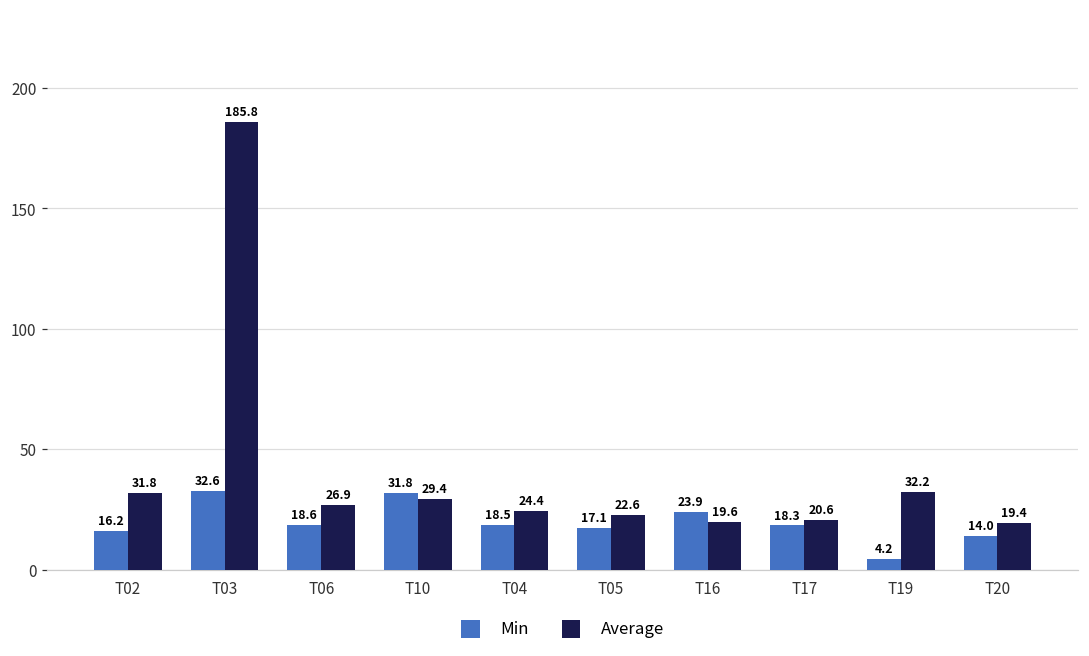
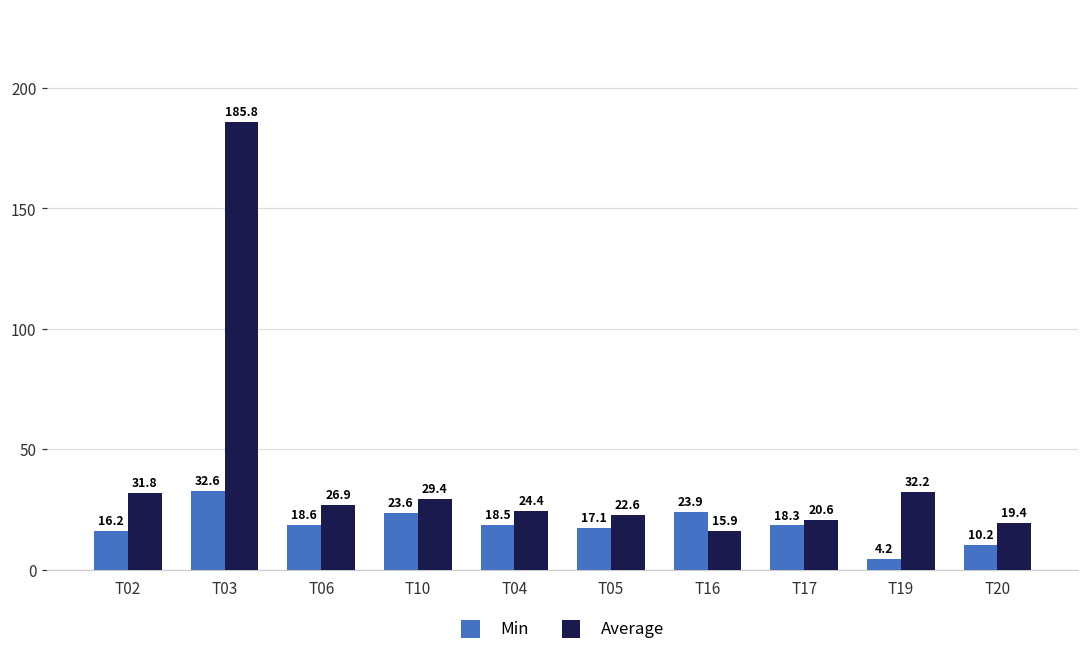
  {
    "Min": {
      "T02": 16.2,
      "T03": 32.6,
      "T06": 18.6,
-     "T10": 31.8,
+     "T10": 23.6,
      "T04": 18.5,
      "T05": 17.1,
      "T16": 23.9,
      "T17": 18.3,
      "T19": 4.2,
-     "T20": 14.0
+     "T20": 10.2
    },
    "Average": {
      "T02": 31.8,
      "T03": 185.8,
      "T06": 26.9,
      "T10": 29.4,
      "T04": 24.4,
      "T05": 22.6,
-     "T16": 19.6,
+     "T16": 15.9,
      "T17": 20.6,
      "T19": 32.2,
      "T20": 19.4
    }
  }
